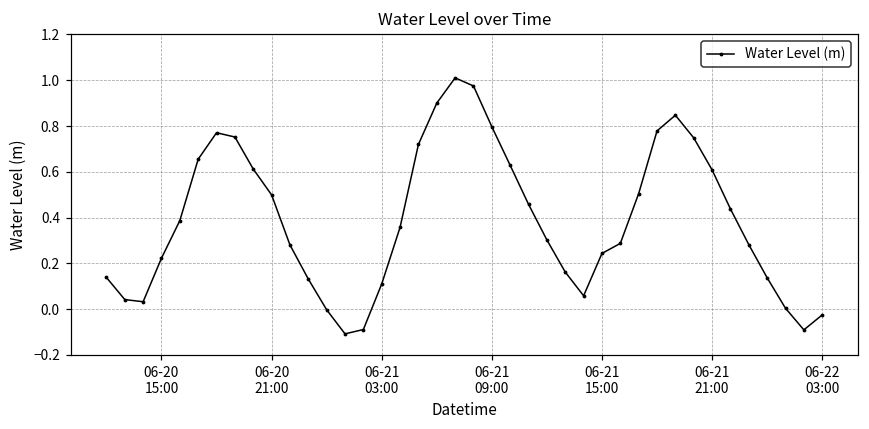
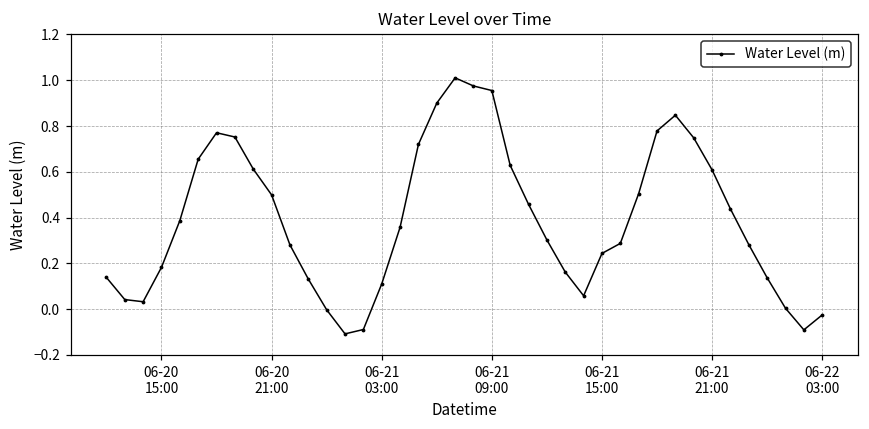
  {
-   "06-20 15:00": 0.22,
+   "06-20 15:00": 0.18,
    "06-20 21:00": 0.50,
    "06-21 03:00": 0.11,
-   "06-21 09:00": 0.80,
+   "06-21 09:00": 0.96,
    "06-21 15:00": 0.24,
    "06-21 21:00": 0.61,
    "06-22 03:00": -0.03
  }
